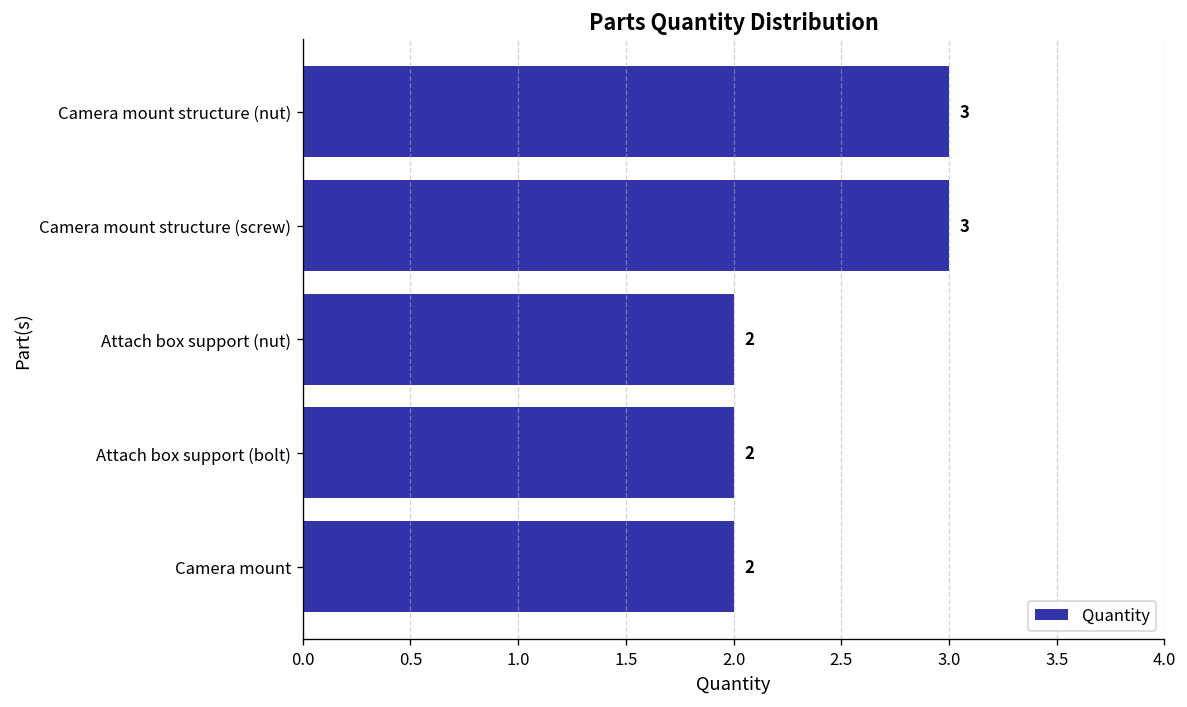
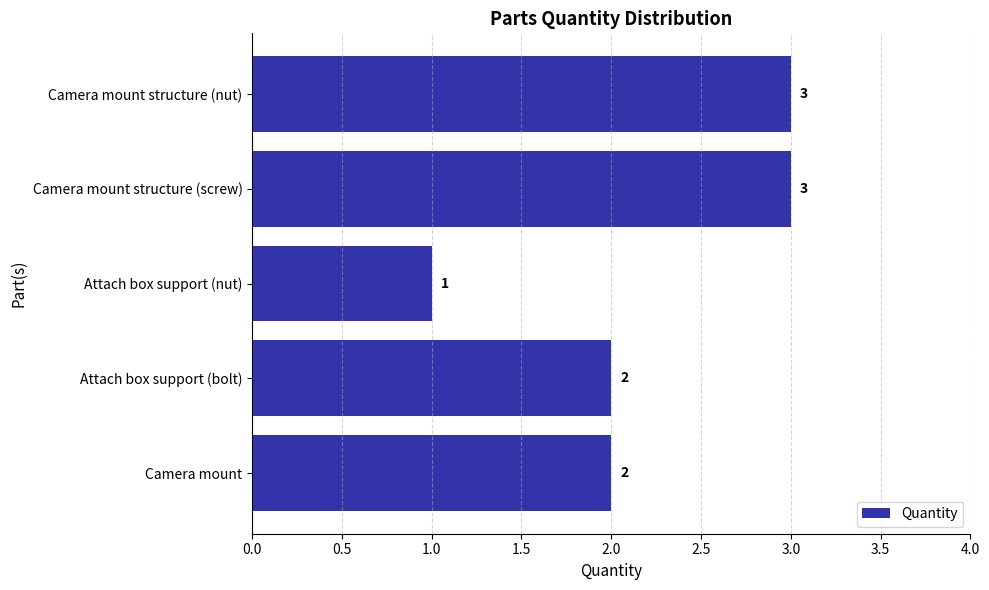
  {
    "Camera mount structure (nut)": 3,
    "Camera mount structure (screw)": 3,
-   "Attach box support (nut)": 2,
+   "Attach box support (nut)": 1,
    "Attach box support (bolt)": 2,
    "Camera mount": 2
  }
